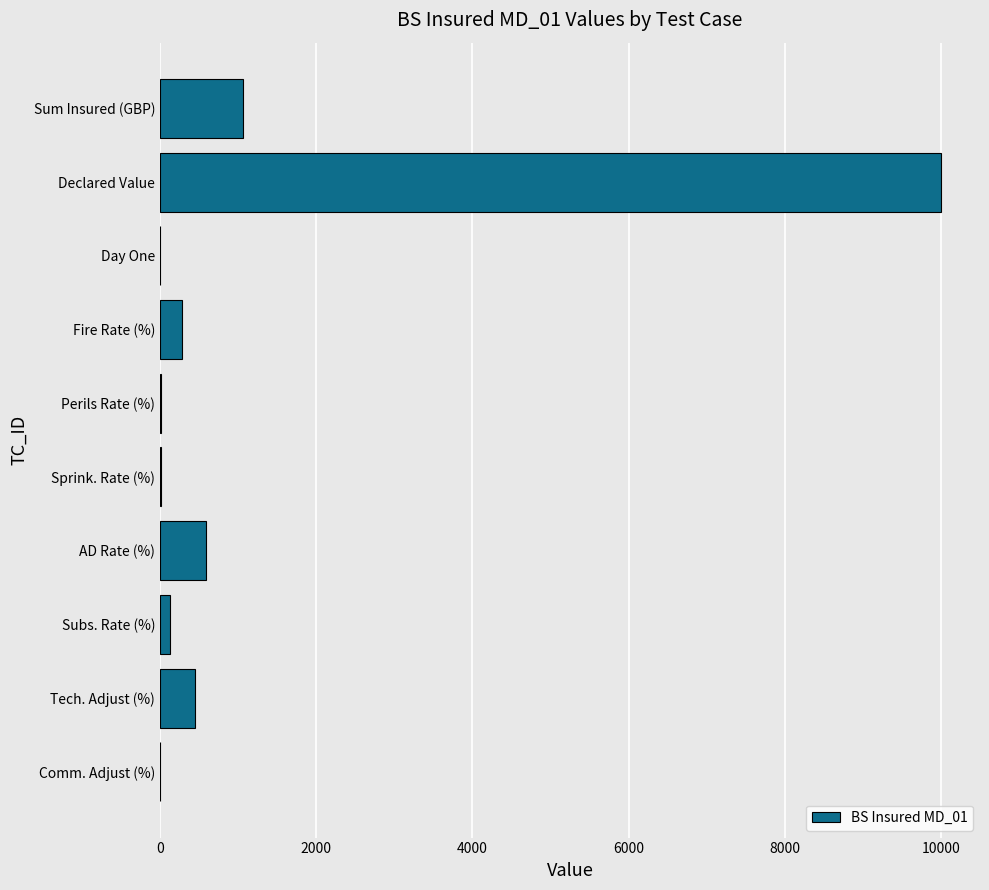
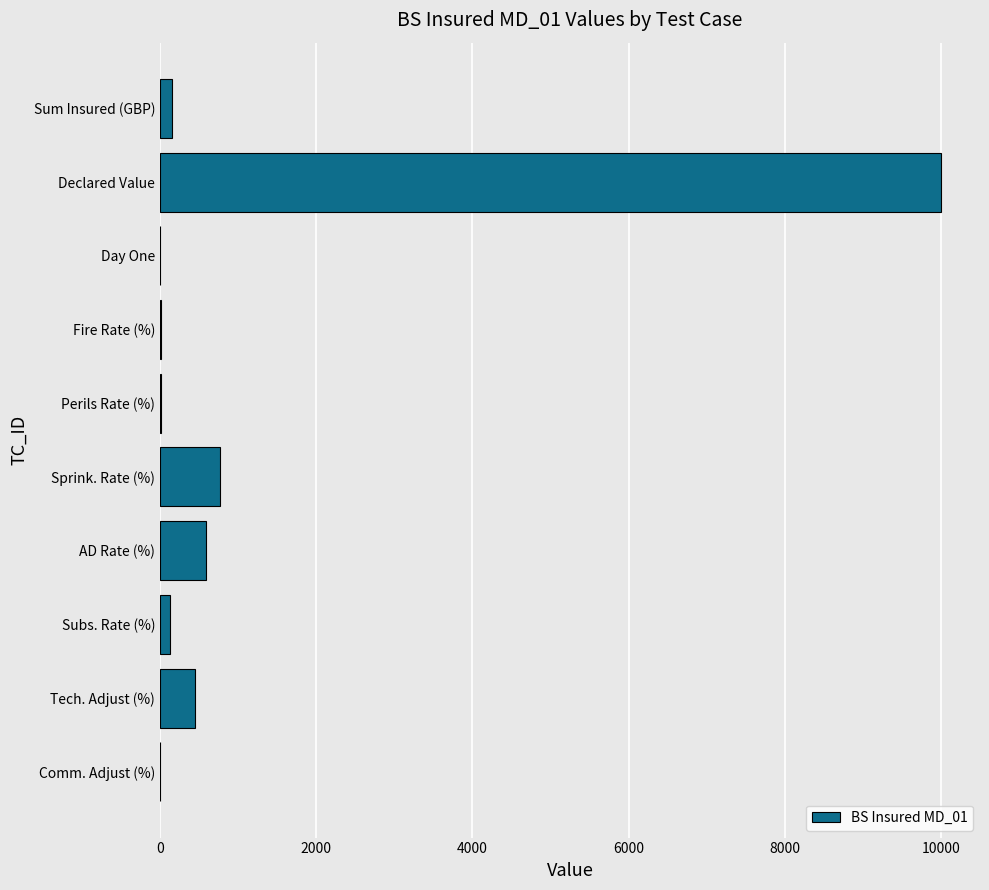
  {
-   "Sum Insured (GBP)": 1100,
+   "Sum Insured (GBP)": 200,
    "Declared Value": 10000,
-   "Fire Rate (%)": 300,
-   "Sprink. Rate (%)": 0,
+   "Fire Rate (%)": 0,
+   "Sprink. Rate (%)": 800,
    "AD Rate (%)": 600,
    "Subs. Rate (%)": 100,
    "Tech. Adjust (%)": 500
  }
